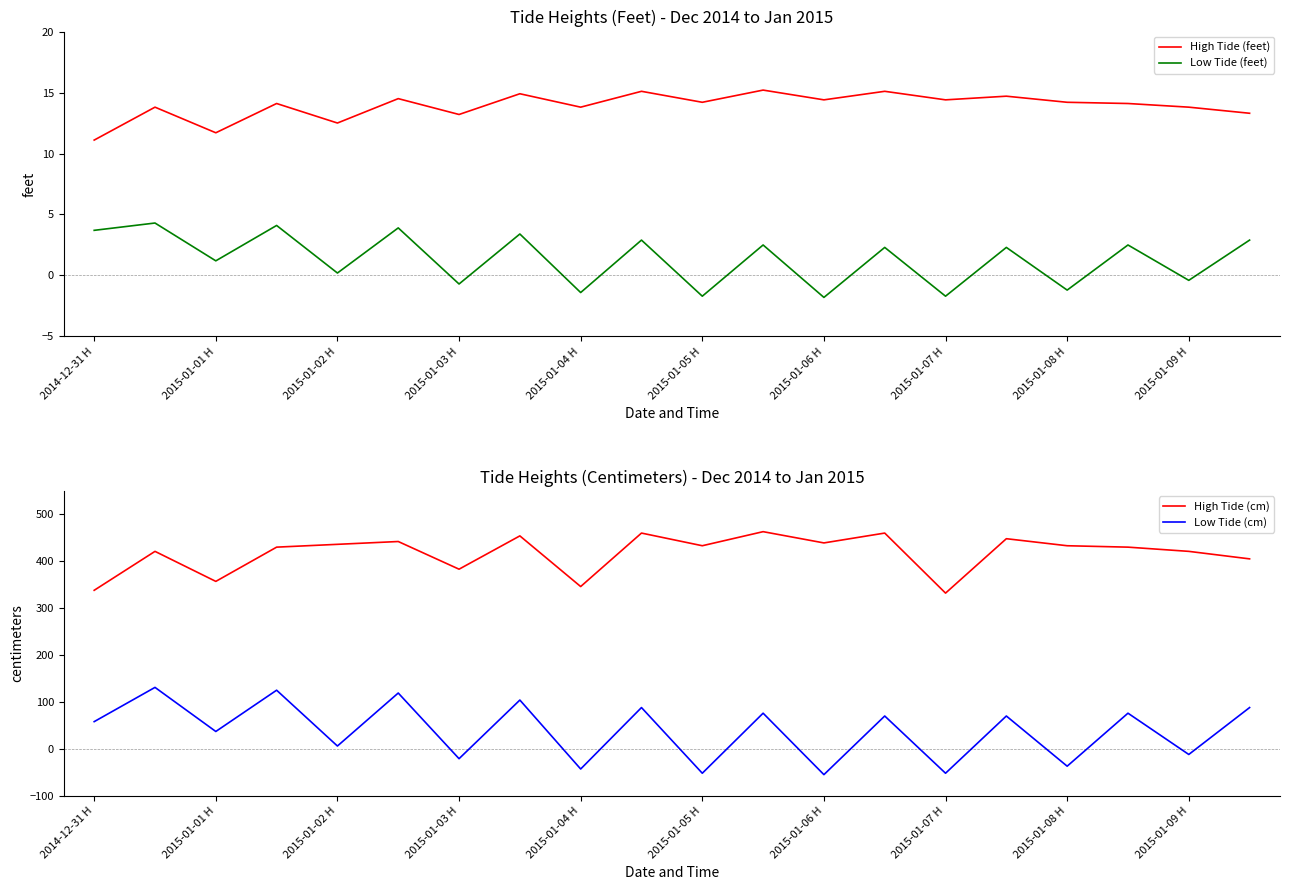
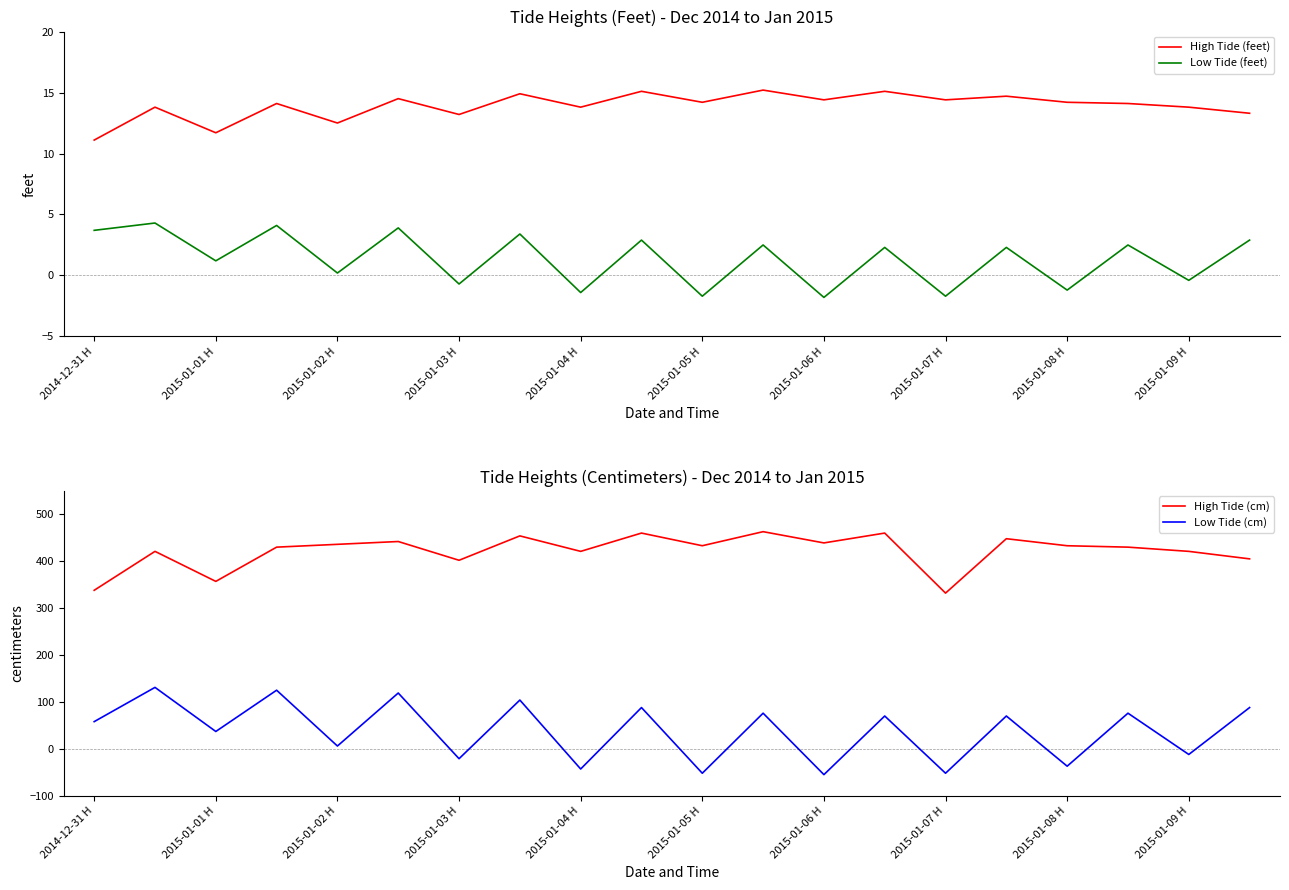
  {
    "Tide Heights (Feet) - Dec 2014 to Jan 2015": {
      "High Tide (feet)": {
        "2014-12-31 H": 11.1,
        "2015-01-01 H": 11.7,
        "2015-01-02 H": 12.5,
        "2015-01-03 H": 13.2,
        "2015-01-04 H": 13.8,
        "2015-01-05 H": 14.2,
        "2015-01-06 H": 14.4,
        "2015-01-07 H": 14.4,
        "2015-01-08 H": 14.2,
        "2015-01-09 H": 13.8
      },
      "Low Tide (feet)": {
        "2014-12-31 H": 3.7,
        "2015-01-01 H": 1.2,
        "2015-01-02 H": 0.2,
        "2015-01-03 H": -0.7,
        "2015-01-04 H": -1.4,
        "2015-01-05 H": -1.7,
        "2015-01-06 H": -1.8,
        "2015-01-07 H": -1.7,
        "2015-01-08 H": -1.2,
        "2015-01-09 H": -0.4
      }
    },
    "Tide Heights (Centimeters) - Dec 2014 to Jan 2015": {
      "High Tide (cm)": {
        "2014-12-31 H": 340,
        "2015-01-01 H": 360,
        "2015-01-02 H": 440,
-       "2015-01-03 H": 380,
-       "2015-01-04 H": 350,
+       "2015-01-03 H": 400,
+       "2015-01-04 H": 420,
        "2015-01-05 H": 430,
        "2015-01-06 H": 440,
        "2015-01-07 H": 330,
        "2015-01-08 H": 430,
        "2015-01-09 H": 420
      },
      "Low Tide (cm)": {
        "2014-12-31 H": 60,
        "2015-01-01 H": 40,
        "2015-01-02 H": 10,
        "2015-01-03 H": -20,
        "2015-01-04 H": -40,
        "2015-01-05 H": -50,
        "2015-01-06 H": -60,
        "2015-01-07 H": -50,
        "2015-01-08 H": -40,
        "2015-01-09 H": -10
      }
    }
  }
